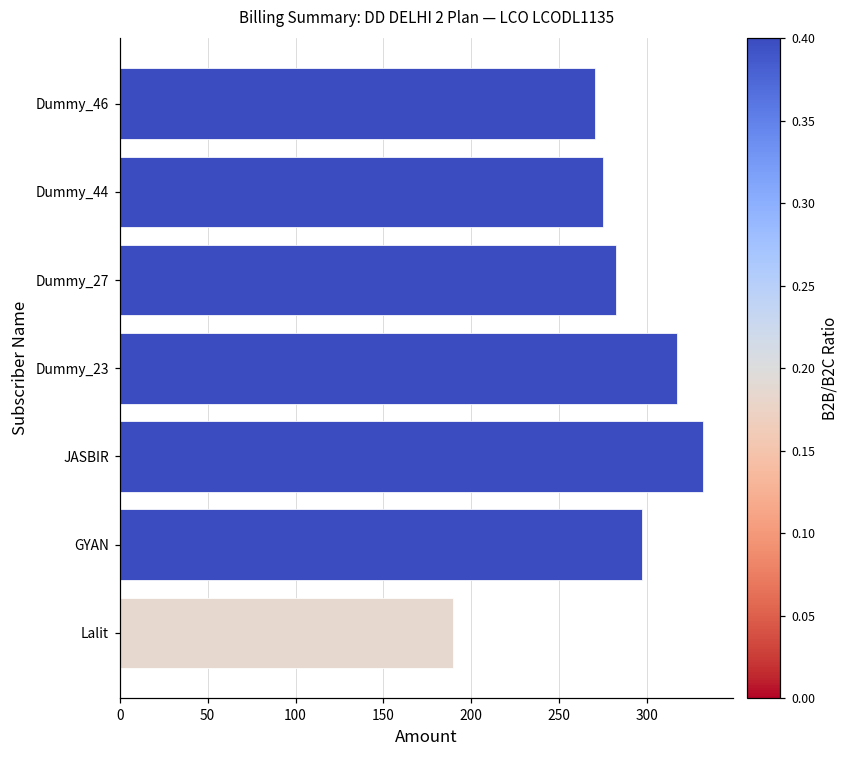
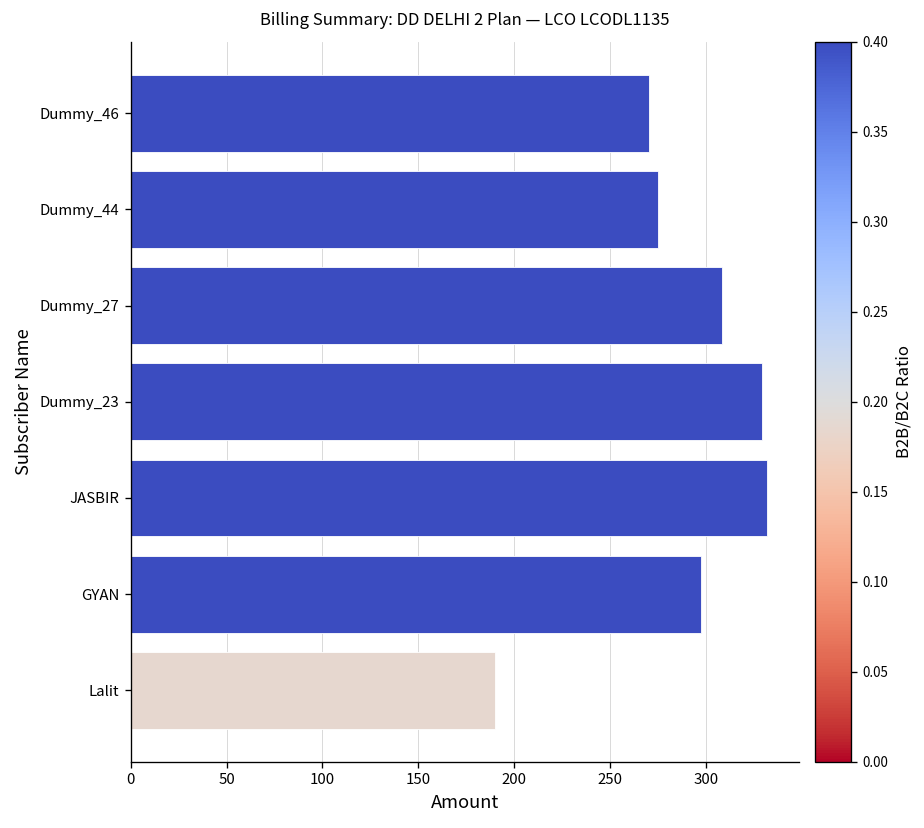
  {
    "Dummy_46": 270,
    "Dummy_44": 275,
-   "Dummy_27": 282,
-   "Dummy_23": 317,
+   "Dummy_27": 309,
+   "Dummy_23": 329,
    "JASBIR": 332,
    "GYAN": 297,
    "Lalit": 190
  }
